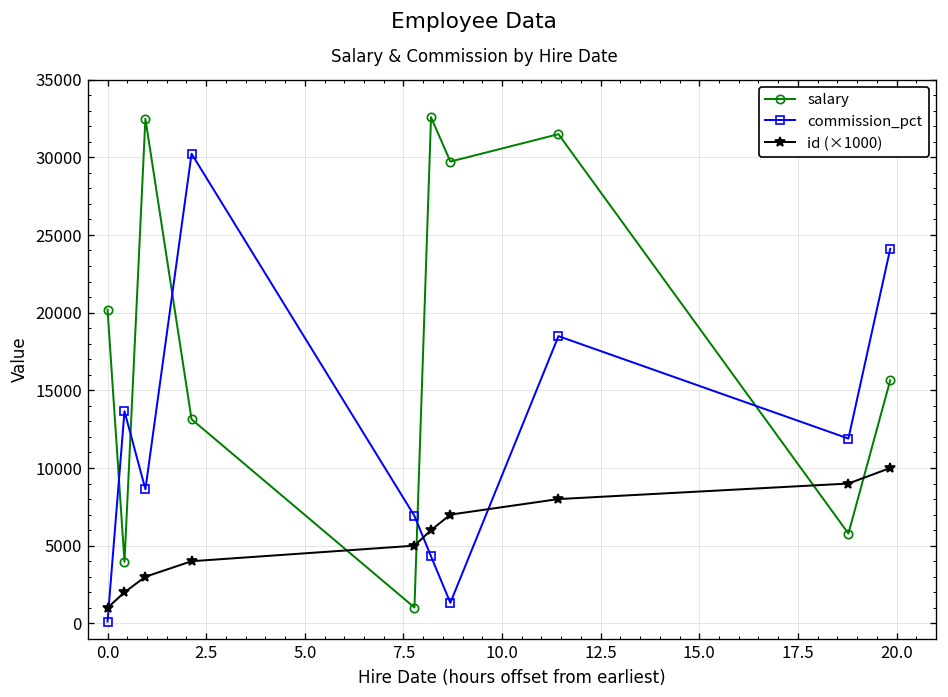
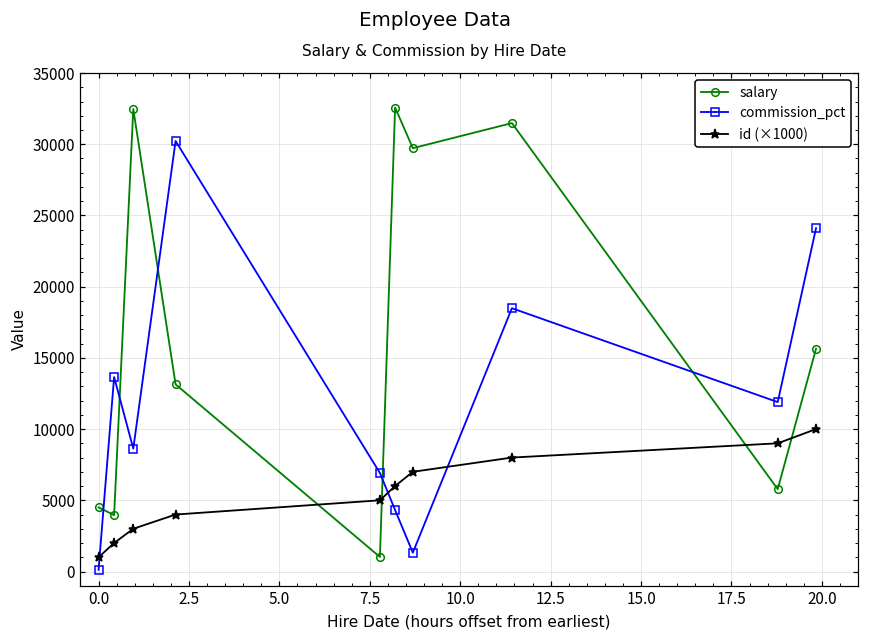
  {
    "salary": {
-     "0.0": 20200
+     "0.0": 4500
    },
    "commission_pct": {
      "0.0": 100
    },
    "id (×1000)": {
      "0.0": 1000
    }
  }
